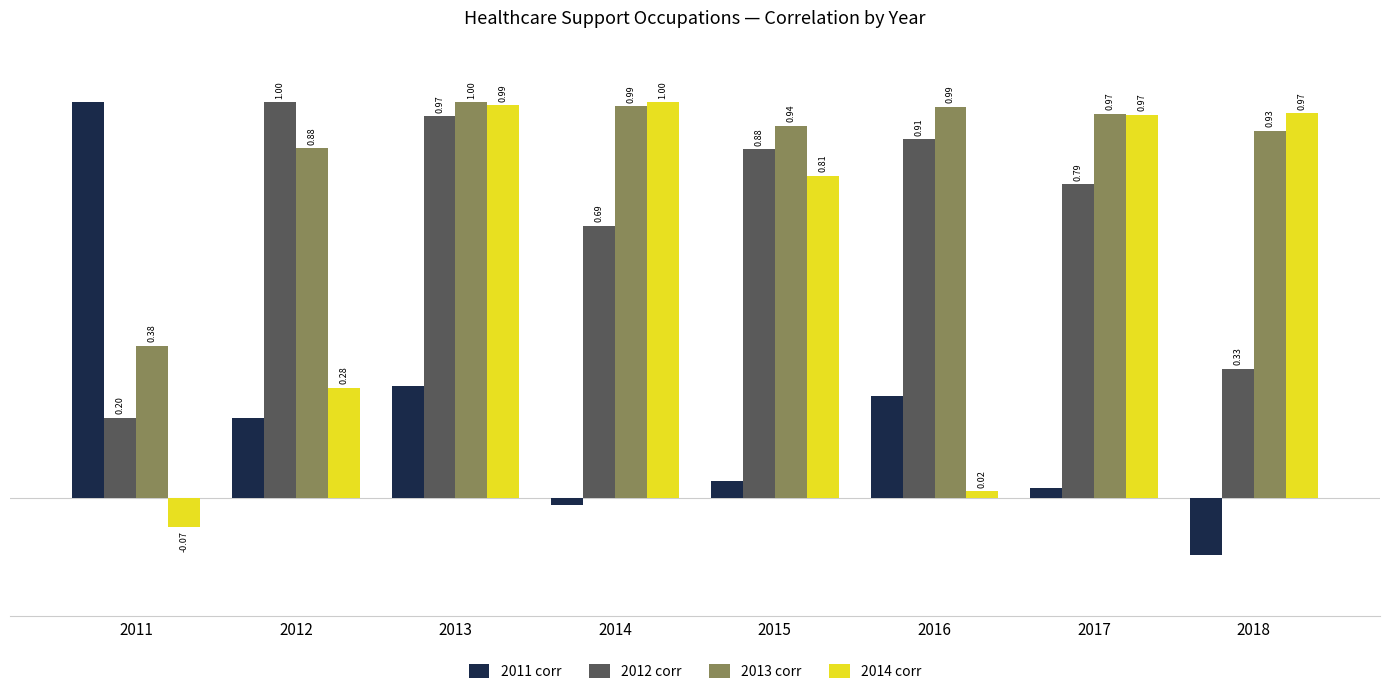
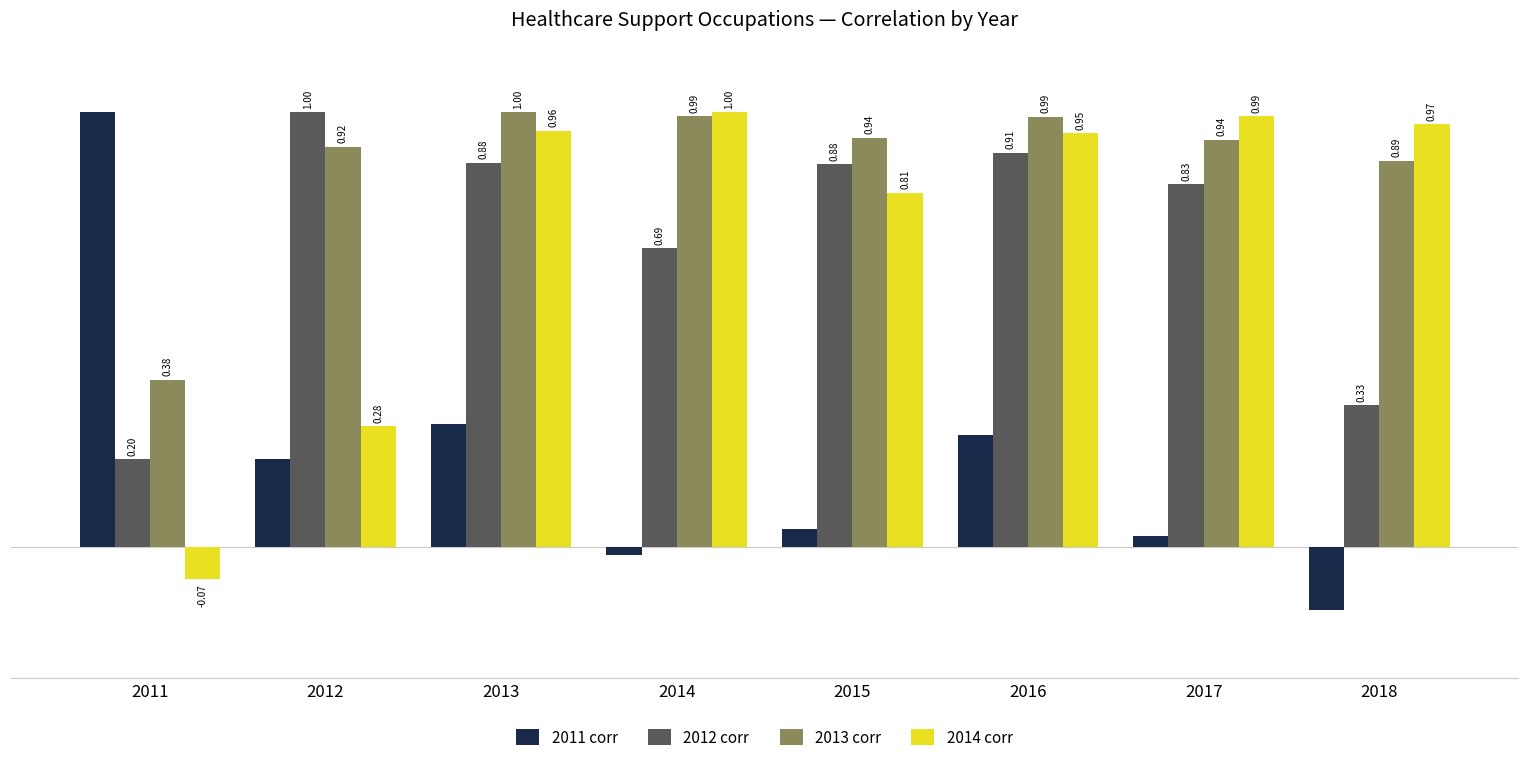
  {
    "2012 corr": {
      "2011": 0.20,
      "2012": 1.00,
-     "2013": 0.97,
+     "2013": 0.88,
      "2014": 0.69,
      "2015": 0.88,
      "2016": 0.91,
-     "2017": 0.79,
+     "2017": 0.83,
      "2018": 0.33
    },
    "2013 corr": {
      "2011": 0.38,
-     "2012": 0.88,
+     "2012": 0.92,
      "2013": 1.00,
      "2014": 0.99,
      "2015": 0.94,
      "2016": 0.99,
-     "2017": 0.97,
-     "2018": 0.93
+     "2017": 0.94,
+     "2018": 0.89
    },
    "2014 corr": {
      "2011": -0.07,
      "2012": 0.28,
-     "2013": 0.99,
+     "2013": 0.96,
      "2014": 1.00,
      "2015": 0.81,
-     "2016": 0.02,
-     "2017": 0.97,
+     "2016": 0.95,
+     "2017": 0.99,
      "2018": 0.97
    }
  }
